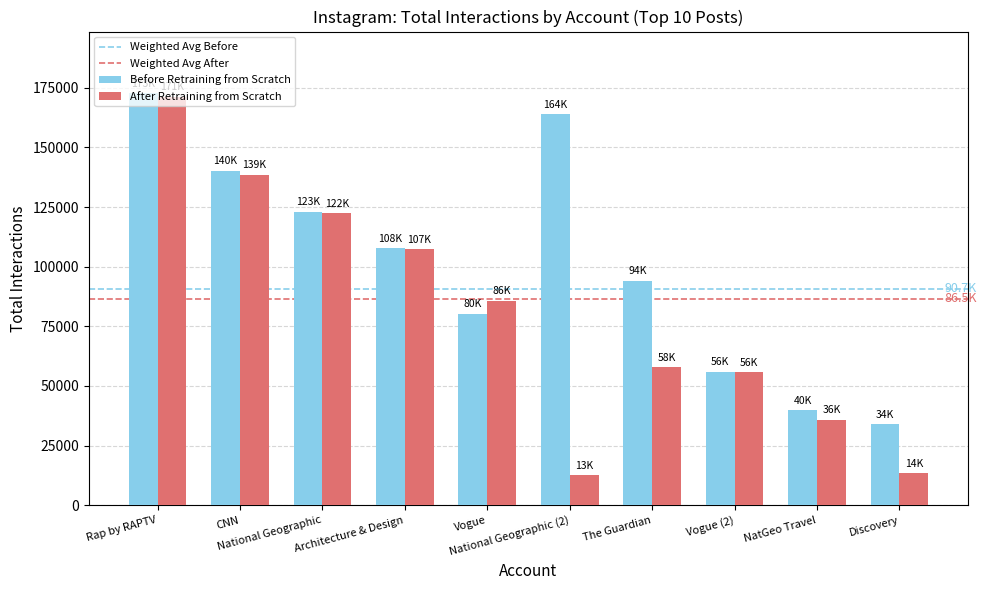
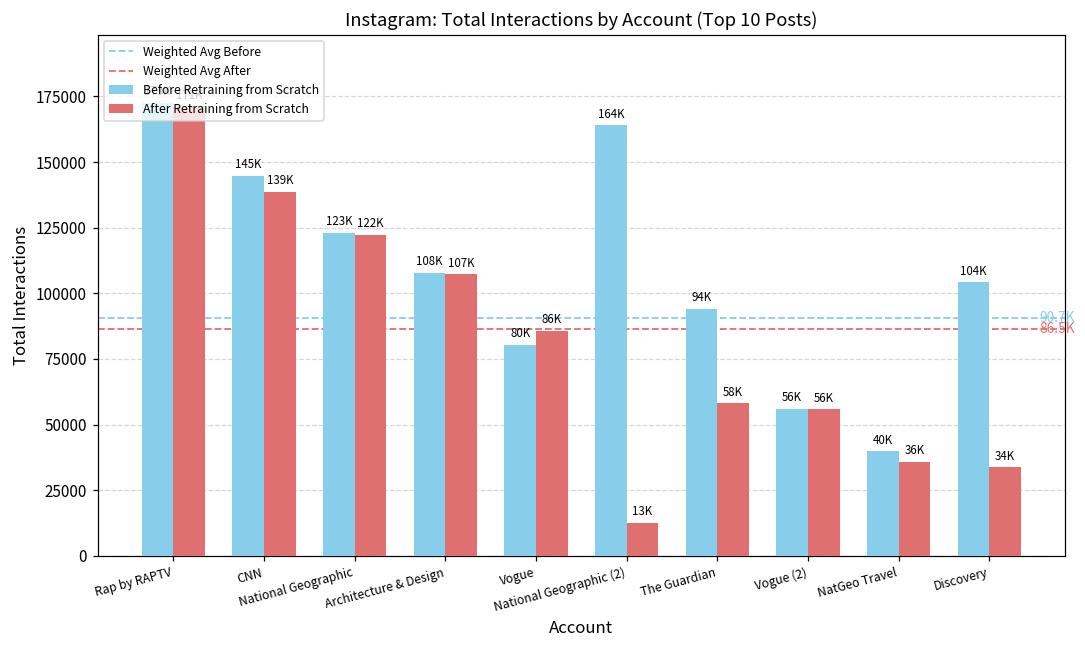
  {
    "Before Retraining from Scratch": {
-     "CNN": "140K",
+     "CNN": "145K",
      "National Geographic": "123K",
      "Architecture & Design": "108K",
      "Vogue": "80K",
      "National Geographic (2)": "164K",
      "The Guardian": "94K",
      "Vogue (2)": "56K",
      "NatGeo Travel": "40K",
-     "Discovery": "34K"
+     "Discovery": "104K"
    },
    "After Retraining from Scratch": {
      "CNN": "139K",
      "National Geographic": "122K",
      "Architecture & Design": "107K",
      "Vogue": "86K",
      "National Geographic (2)": "13K",
      "The Guardian": "58K",
      "Vogue (2)": "56K",
      "NatGeo Travel": "36K",
-     "Discovery": "14K"
+     "Discovery": "34K"
    }
  }
